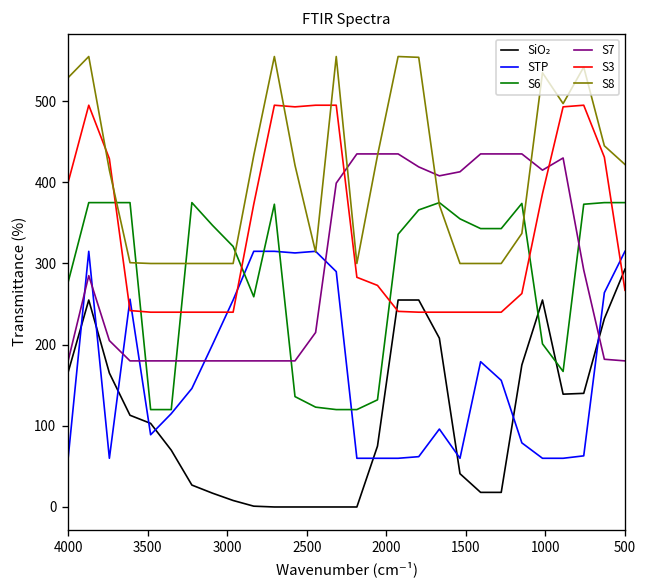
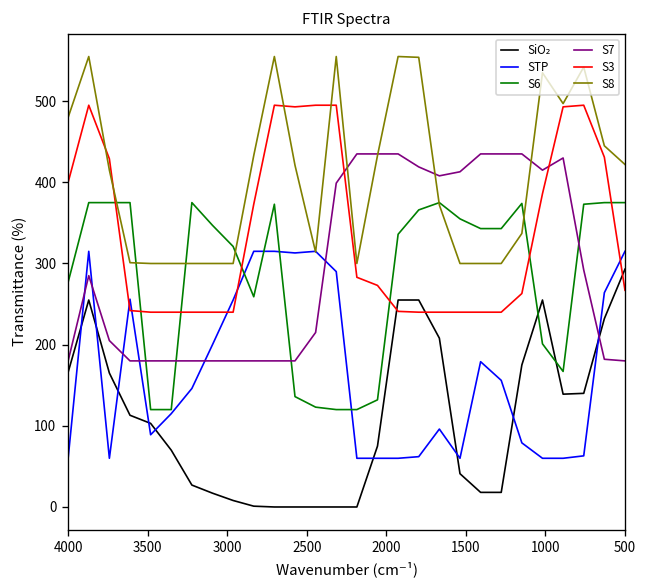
  {
    "SiO₂": {
      "4000": 170,
      "500": 290
    },
    "STP": {
      "4000": 60,
      "500": 320
    },
    "S6": {
      "4000": 280,
      "500": 380
    },
    "S7": {
      "4000": 180,
      "500": 180
    },
    "S3": {
      "4000": 400,
      "500": 270
    },
    "S8": {
-     "4000": 530,
+     "4000": 480,
      "500": 420
    }
  }
